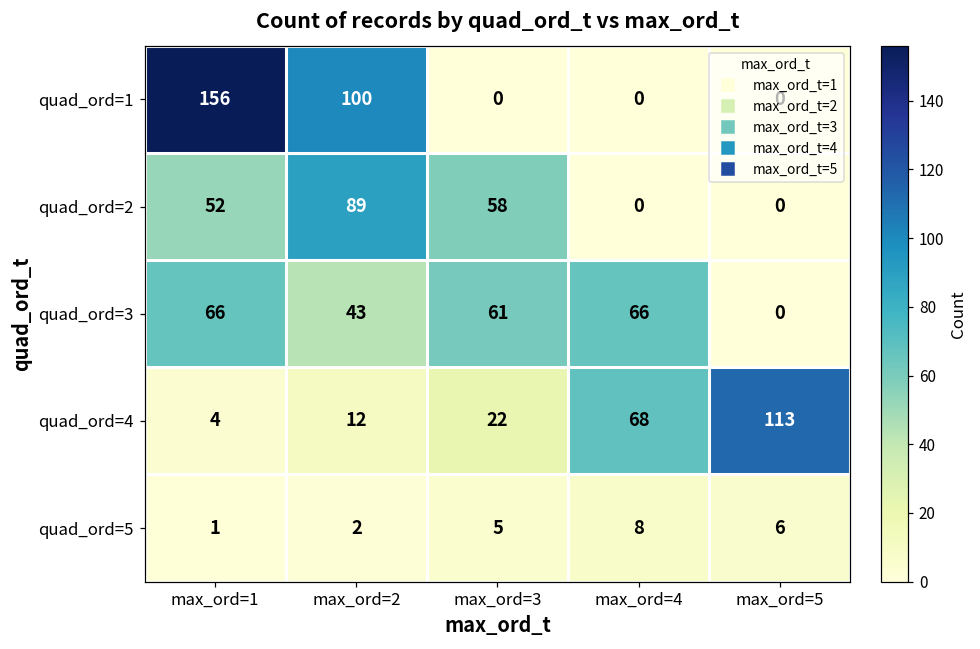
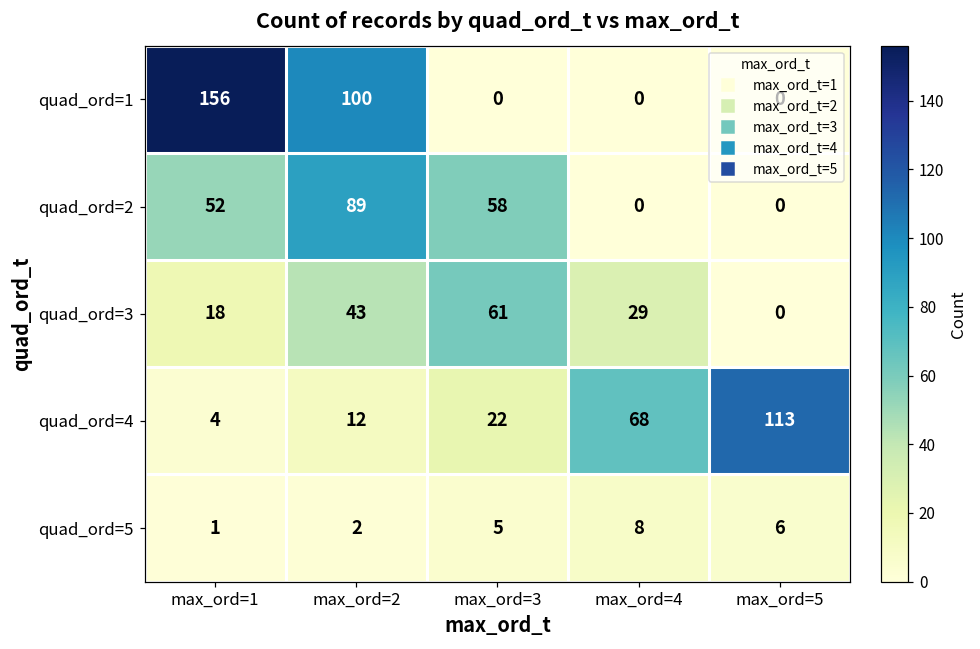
  {
    "quad_ord=1": {
      "max_ord=1": 156,
      "max_ord=2": 100,
      "max_ord=3": 0,
      "max_ord=4": 0
    },
    "quad_ord=2": {
      "max_ord=1": 52,
      "max_ord=2": 89,
      "max_ord=3": 58,
      "max_ord=4": 0,
      "max_ord=5": 0
    },
    "quad_ord=3": {
-     "max_ord=1": 66,
+     "max_ord=1": 18,
      "max_ord=2": 43,
      "max_ord=3": 61,
-     "max_ord=4": 66,
+     "max_ord=4": 29,
      "max_ord=5": 0
    },
    "quad_ord=4": {
      "max_ord=1": 4,
      "max_ord=2": 12,
      "max_ord=3": 22,
      "max_ord=4": 68,
      "max_ord=5": 113
    },
    "quad_ord=5": {
      "max_ord=1": 1,
      "max_ord=2": 2,
      "max_ord=3": 5,
      "max_ord=4": 8,
      "max_ord=5": 6
    }
  }
